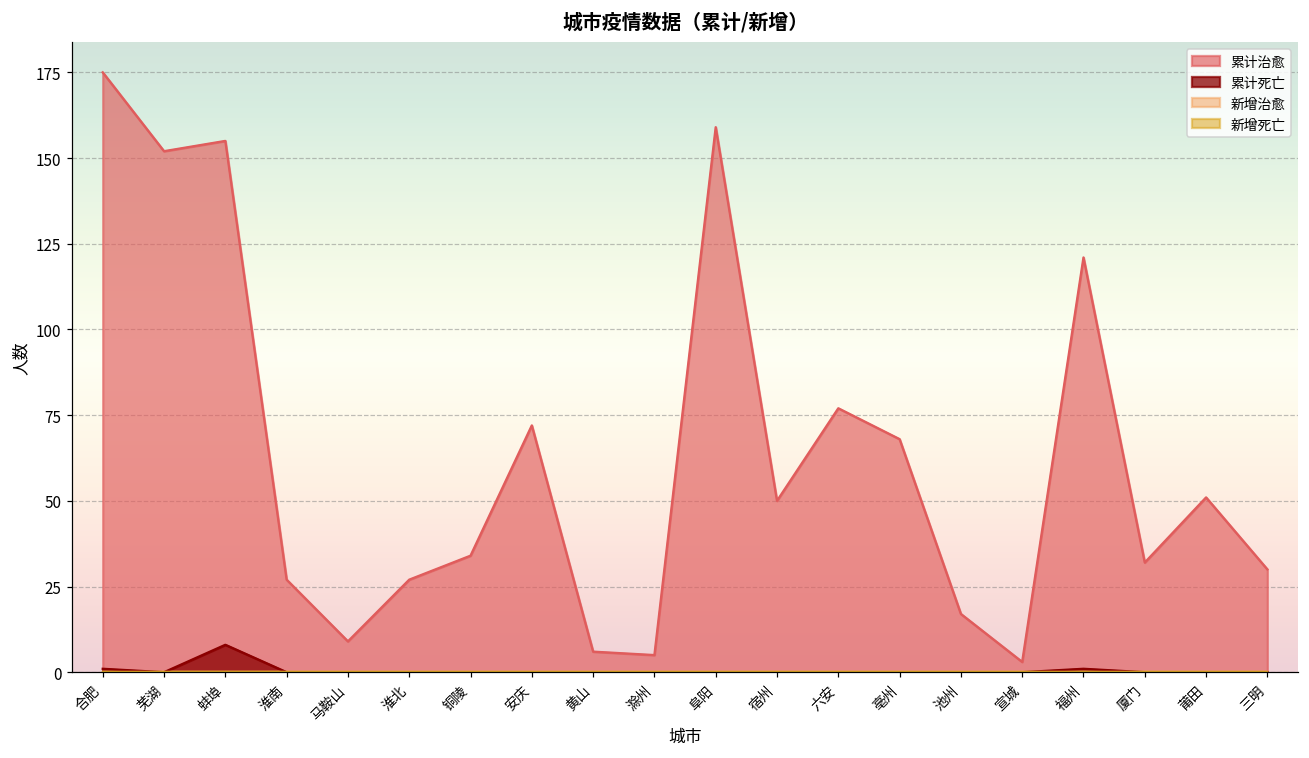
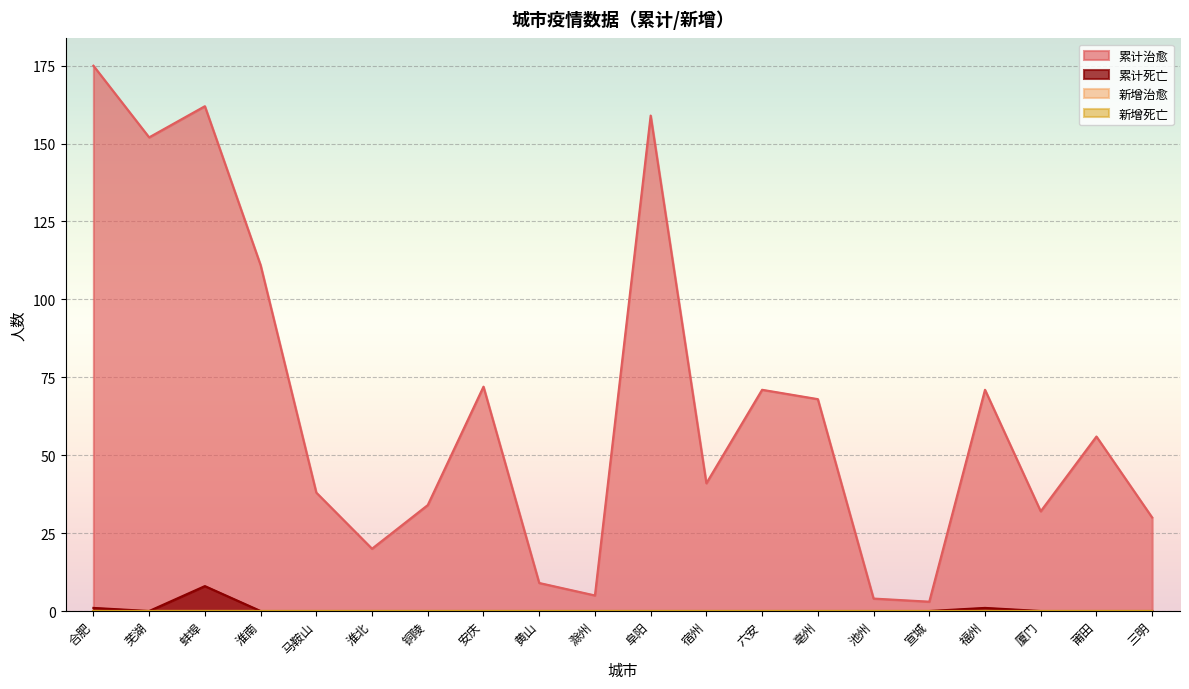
  {
    "累计治愈": {
      "合肥": 175,
      "芜湖": 152,
-     "蚌埠": 155,
-     "淮南": 27,
-     "马鞍山": 9,
-     "淮北": 27,
+     "蚌埠": 162,
+     "淮南": 111,
+     "马鞍山": 38,
+     "淮北": 20,
      "铜陵": 34,
      "安庆": 72,
-     "黄山": 6,
+     "黄山": 9,
      "滁州": 5,
      "阜阳": 159,
-     "宿州": 50,
-     "六安": 77,
+     "宿州": 41,
+     "六安": 71,
      "亳州": 68,
-     "池州": 17,
+     "池州": 4,
      "宣城": 3,
-     "福州": 121,
+     "福州": 71,
      "厦门": 32,
-     "莆田": 51,
+     "莆田": 56,
      "三明": 30
    },
    "累计死亡": {
      "合肥": 1,
      "蚌埠": 8,
      "福州": 1
    },
    "新增死亡": {
      "合肥": 0,
      "蚌埠": 0,
      "福州": 0
    }
  }
